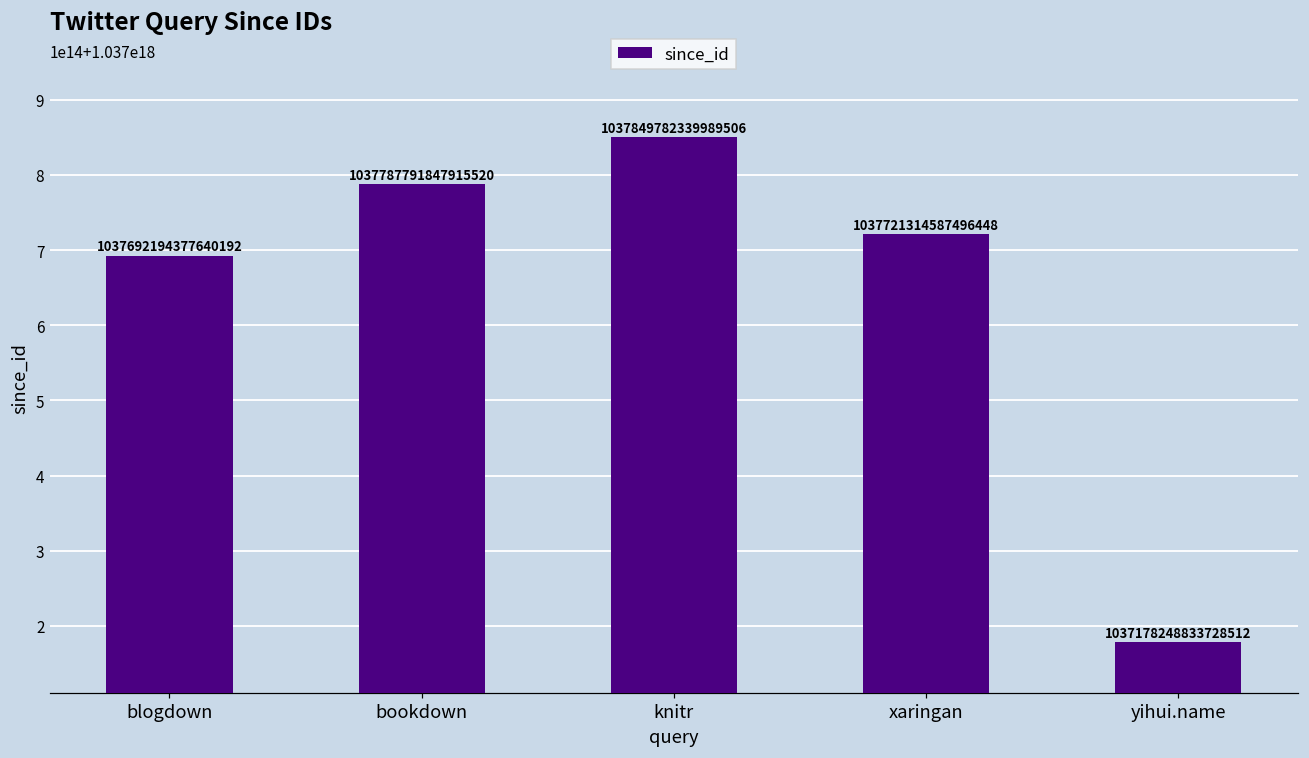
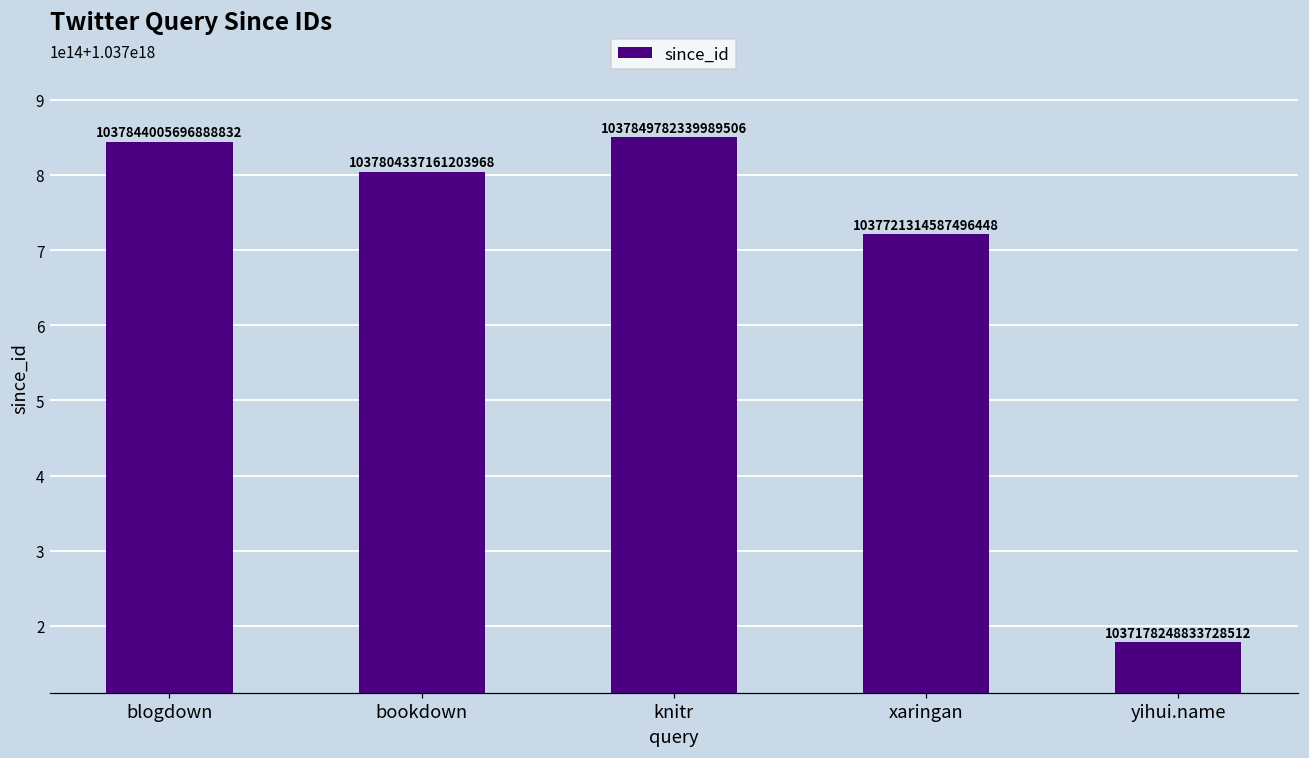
  {
-   "blogdown": 1037692194377640192,
-   "bookdown": 1037787791847915520,
+   "blogdown": 1037844005696888832,
+   "bookdown": 1037804337161203968,
    "knitr": 1037849782339989506,
    "xaringan": 1037721314587496448,
    "yihui.name": 1037178248833728512
  }
